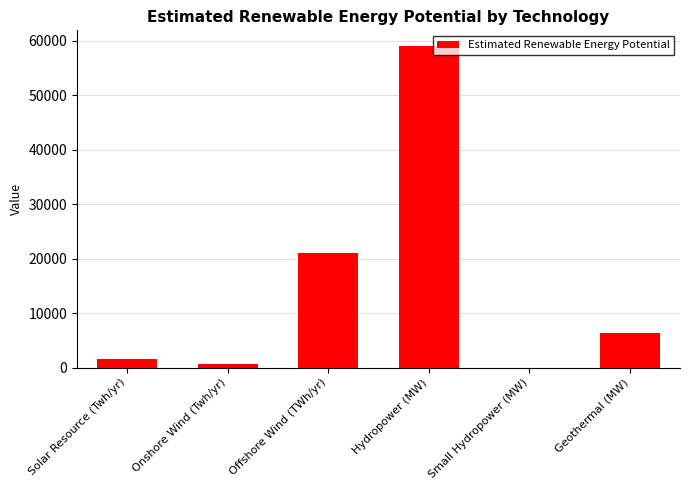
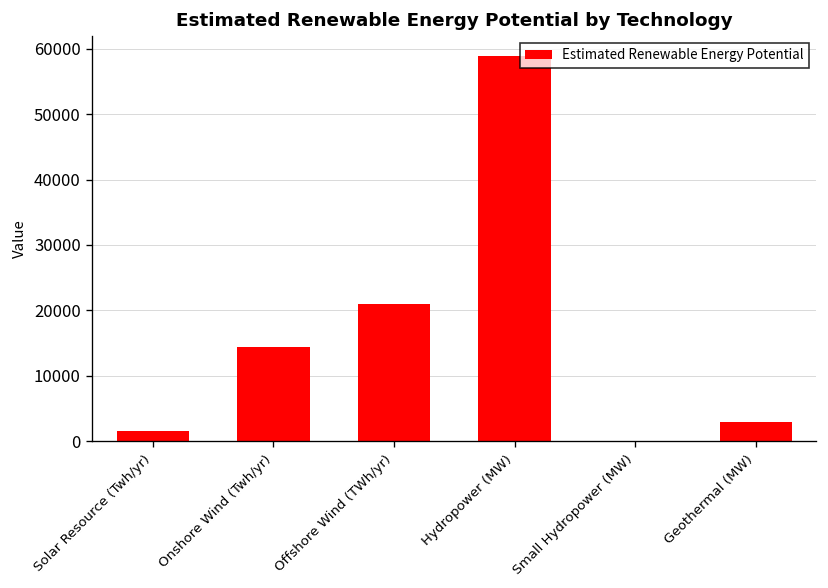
  {
    "Solar Resource (Twh/yr)": 2000,
-   "Onshore Wind (Twh/yr)": 1000,
+   "Onshore Wind (Twh/yr)": 14000,
    "Offshore Wind (TWh/yr)": 21000,
    "Hydropower (MW)": 59000,
    "Small Hydropower (MW)": 0,
-   "Geothermal (MW)": 6000
+   "Geothermal (MW)": 3000
  }
